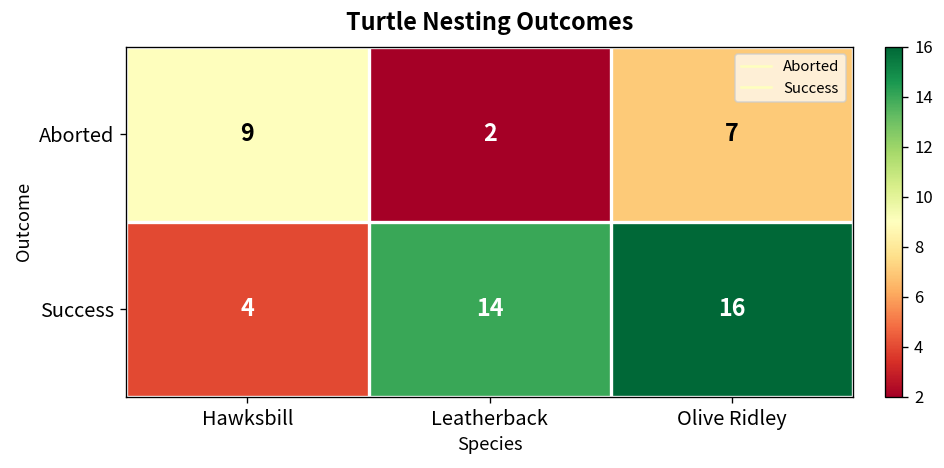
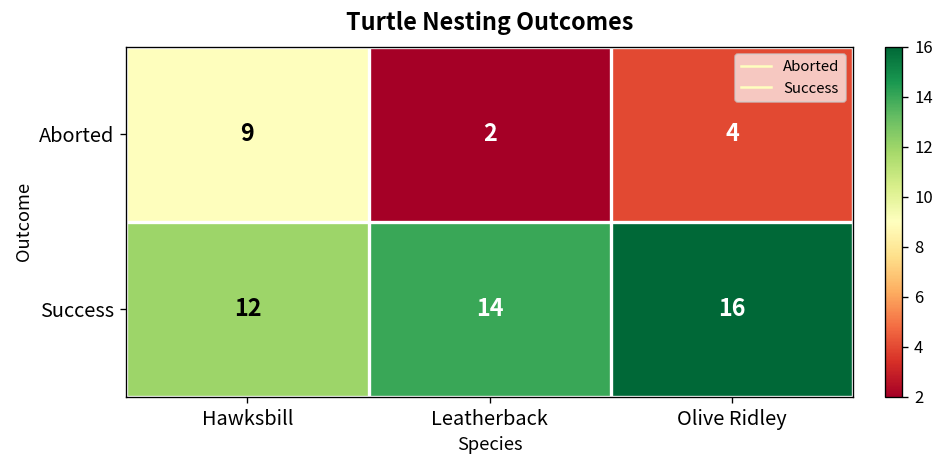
  {
    "Aborted": {
      "Hawksbill": 9,
      "Leatherback": 2,
-     "Olive Ridley": 7
+     "Olive Ridley": 4
    },
    "Success": {
-     "Hawksbill": 4,
+     "Hawksbill": 12,
      "Leatherback": 14,
      "Olive Ridley": 16
    }
  }
